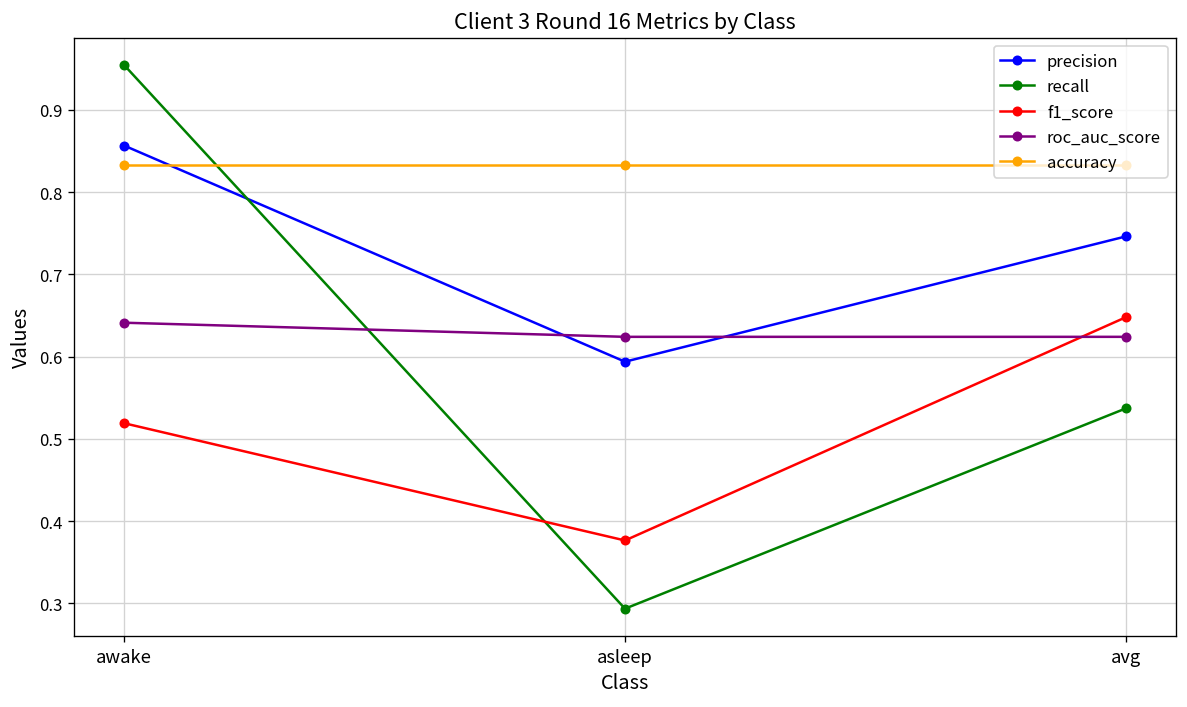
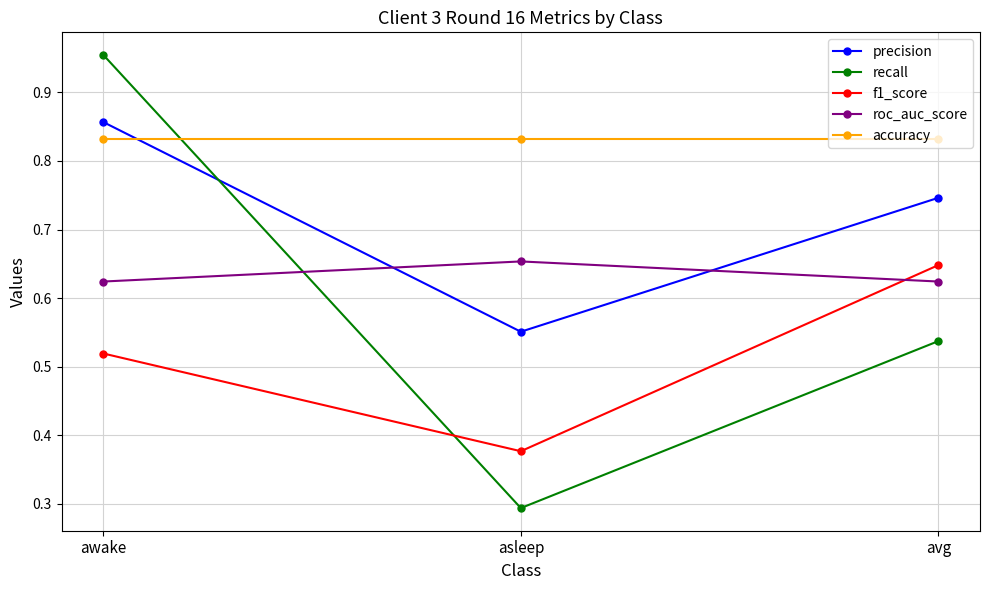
  {
    "precision": {
      "awake": 0.86,
-     "asleep": 0.59,
+     "asleep": 0.55,
      "avg": 0.75
    },
    "recall": {
      "awake": 0.95,
      "asleep": 0.29,
      "avg": 0.54
    },
    "f1_score": {
      "awake": 0.52,
      "asleep": 0.38,
      "avg": 0.65
    },
    "roc_auc_score": {
-     "awake": 0.64,
-     "asleep": 0.62,
+     "awake": 0.62,
+     "asleep": 0.65,
      "avg": 0.62
    },
    "accuracy": {
      "awake": 0.83,
      "asleep": 0.83
    }
  }
